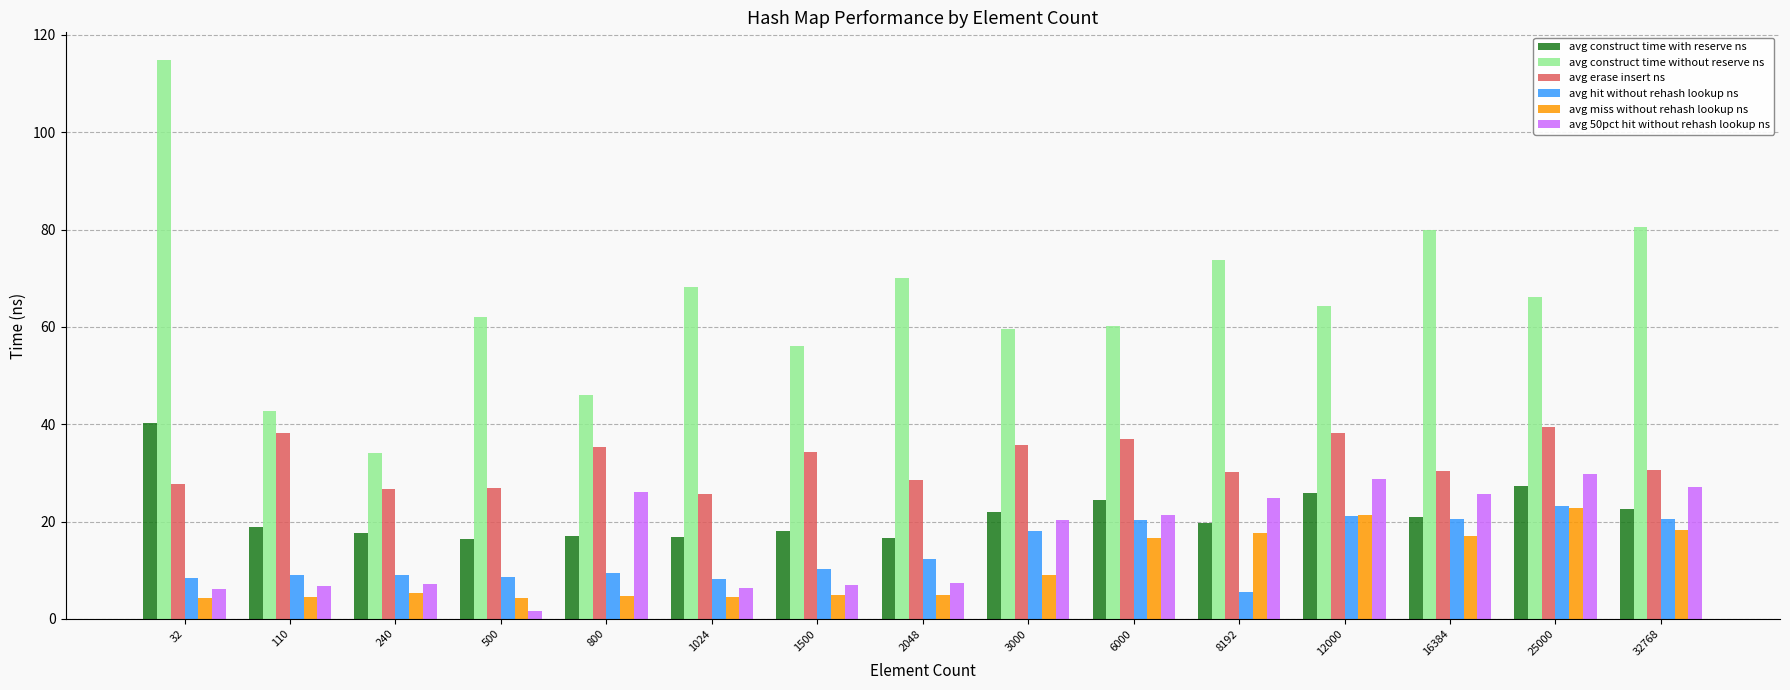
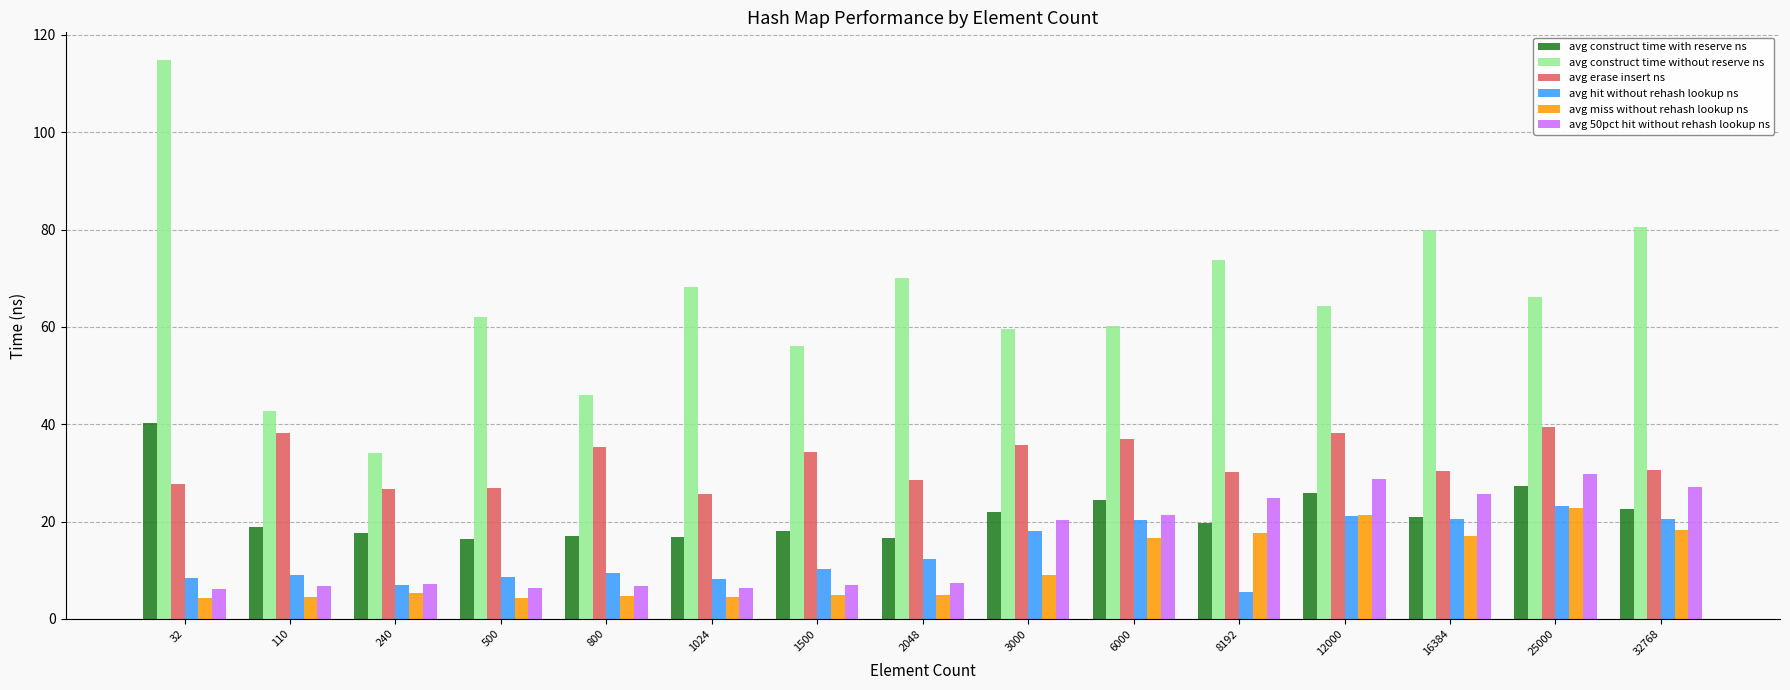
  {
    "avg construct time with reserve ns": {
      "32": 40,
      "110": 19,
      "240": 18,
      "500": 16,
      "800": 17,
      "1024": 17,
      "1500": 18,
      "2048": 17,
      "3000": 22,
      "6000": 24,
      "8192": 20,
      "12000": 26,
      "16384": 21,
      "25000": 27,
      "32768": 23
    },
    "avg construct time without reserve ns": {
      "32": 115,
      "110": 43,
      "240": 34,
      "500": 62,
      "800": 46,
      "1024": 68,
      "1500": 56,
      "2048": 70,
      "3000": 60,
      "6000": 60,
      "8192": 74,
      "12000": 64,
      "16384": 80,
      "25000": 66,
      "32768": 81
    },
    "avg erase insert ns": {
      "32": 28,
      "110": 38,
      "240": 27,
      "500": 27,
      "800": 35,
      "1024": 26,
      "1500": 34,
      "2048": 28,
      "3000": 36,
      "6000": 37,
      "8192": 30,
      "12000": 38,
      "16384": 30,
      "25000": 39,
      "32768": 31
    },
    "avg hit without rehash lookup ns": {
      "32": 8,
      "110": 9,
-     "240": 9,
+     "240": 7,
      "500": 9,
      "800": 9,
      "1024": 8,
      "1500": 10,
      "2048": 12,
      "3000": 18,
      "6000": 20,
      "8192": 6,
      "12000": 21,
      "16384": 21,
      "25000": 23,
      "32768": 21
    },
    "avg miss without rehash lookup ns": {
      "32": 4,
      "110": 4,
      "240": 5,
      "500": 4,
      "800": 5,
      "1024": 4,
      "1500": 5,
      "2048": 5,
      "3000": 9,
      "6000": 17,
      "8192": 18,
      "12000": 21,
      "16384": 17,
      "25000": 23,
      "32768": 18
    },
    "avg 50pct hit without rehash lookup ns": {
      "32": 6,
      "110": 7,
      "240": 7,
-     "500": 2,
-     "800": 26,
+     "500": 6,
+     "800": 7,
      "1024": 6,
      "1500": 7,
      "2048": 7,
      "3000": 20,
      "6000": 21,
      "8192": 25,
      "12000": 29,
      "16384": 26,
      "25000": 30,
      "32768": 27
    }
  }
